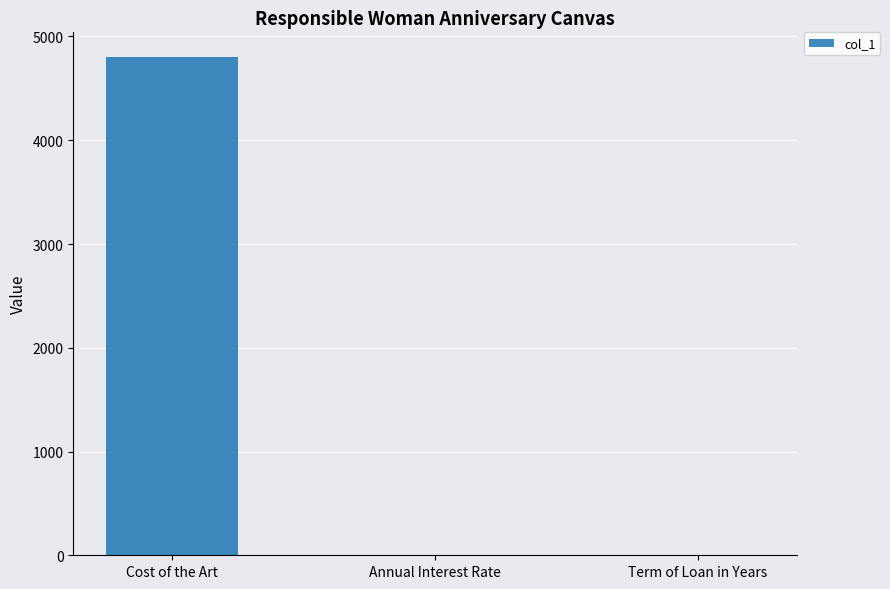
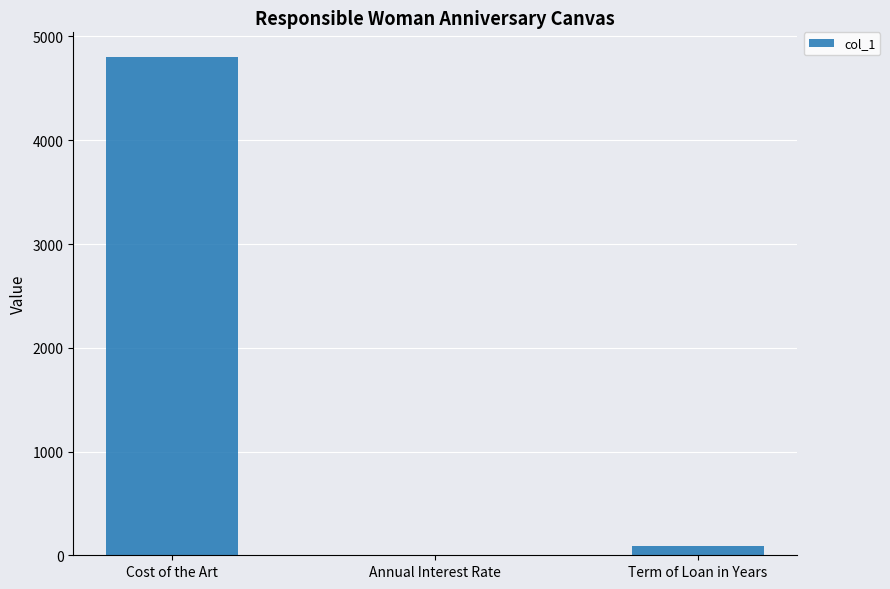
  {
    "Cost of the Art": 4800,
-   "Term of Loan in Years": 0
+   "Term of Loan in Years": 90
  }
